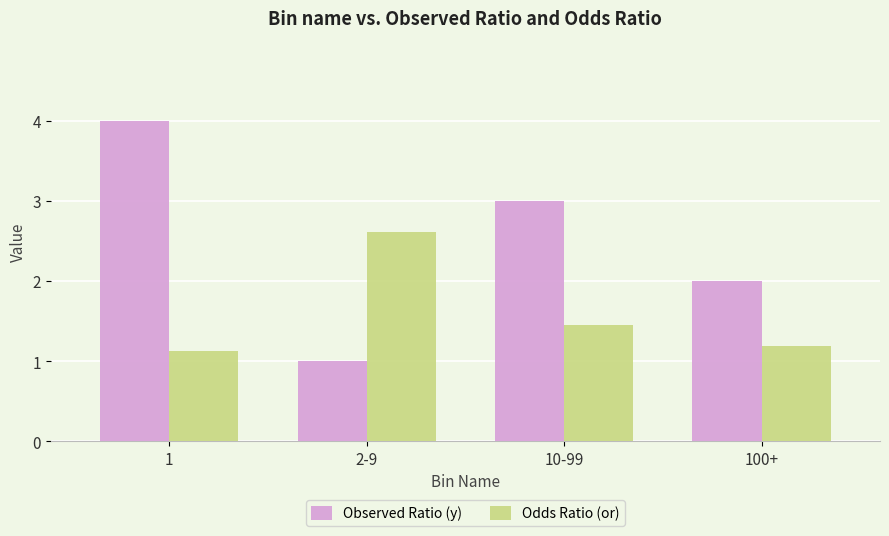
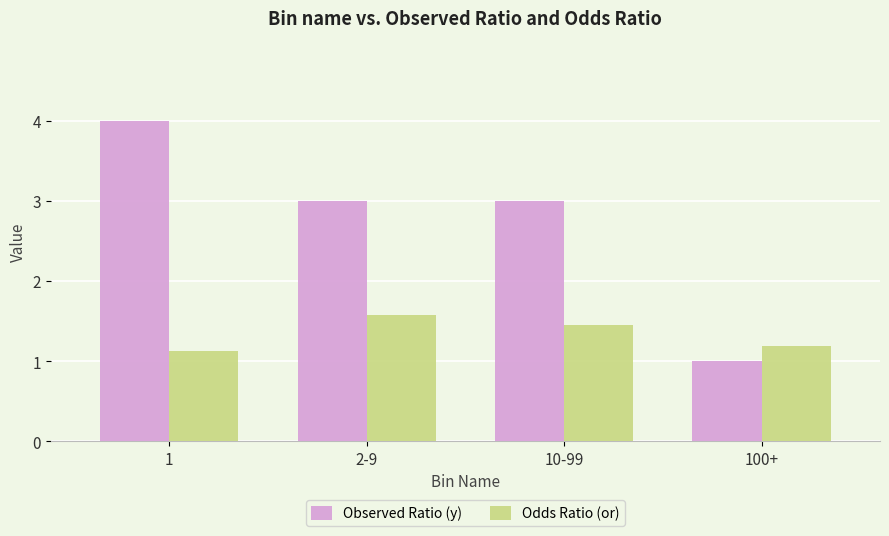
  {
    "Observed Ratio (y)": {
      "1": 4,
-     "2-9": 1,
+     "2-9": 3,
      "10-99": 3,
-     "100+": 2
+     "100+": 1
    },
    "Odds Ratio (or)": {
      "1": 1.1,
-     "2-9": 2.6,
+     "2-9": 1.6,
      "10-99": 1.4,
      "100+": 1.2
    }
  }
